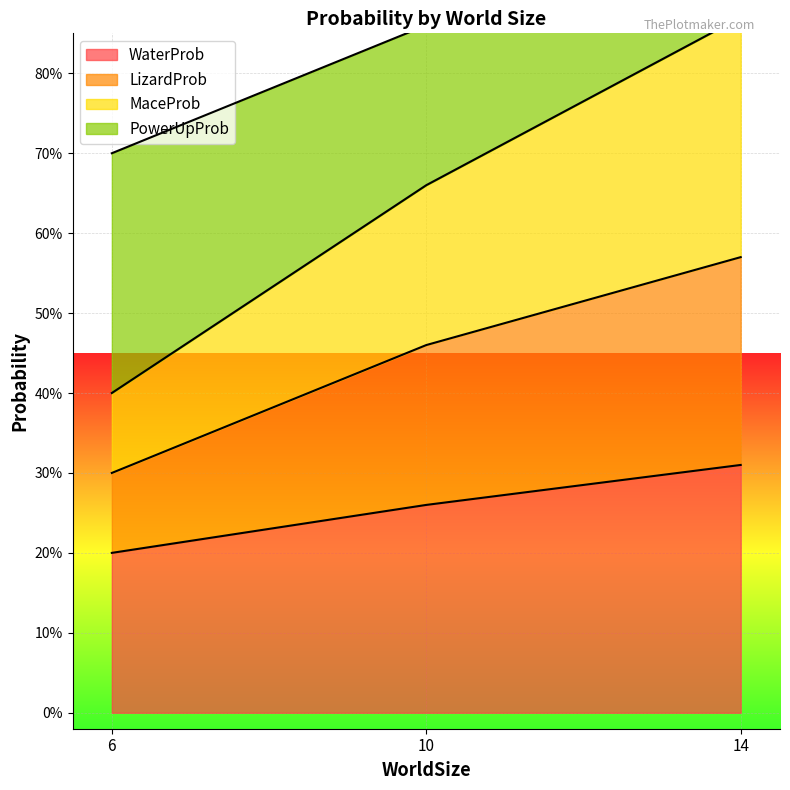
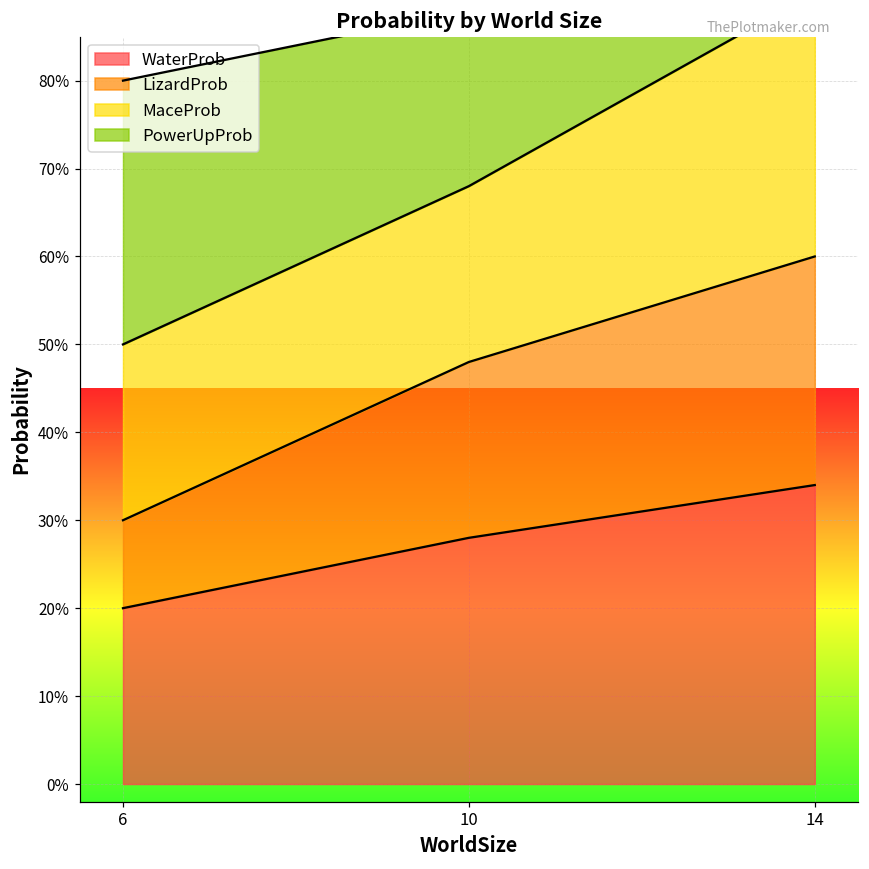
  {
    "WaterProb": {
      "6": "20%",
-     "10": "26%",
-     "14": "31%"
+     "10": "28%",
+     "14": "34%"
    },
    "LizardProb": {
      "6": "10%",
      "10": "20%",
      "14": "26%"
    },
    "MaceProb": {
-     "6": "10%",
+     "6": "20%",
      "10": "20%"
    }
  }
